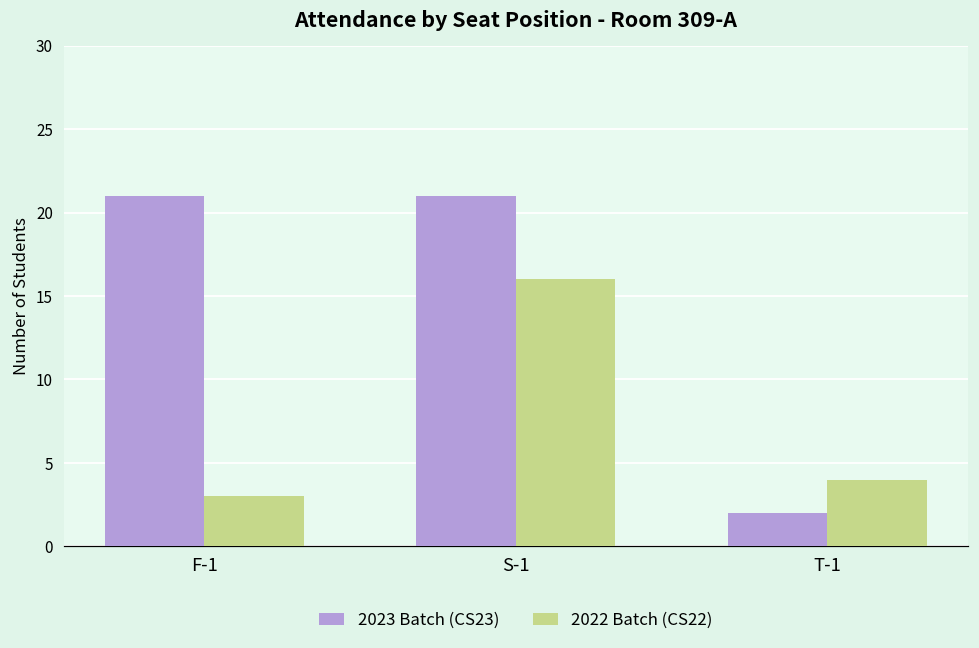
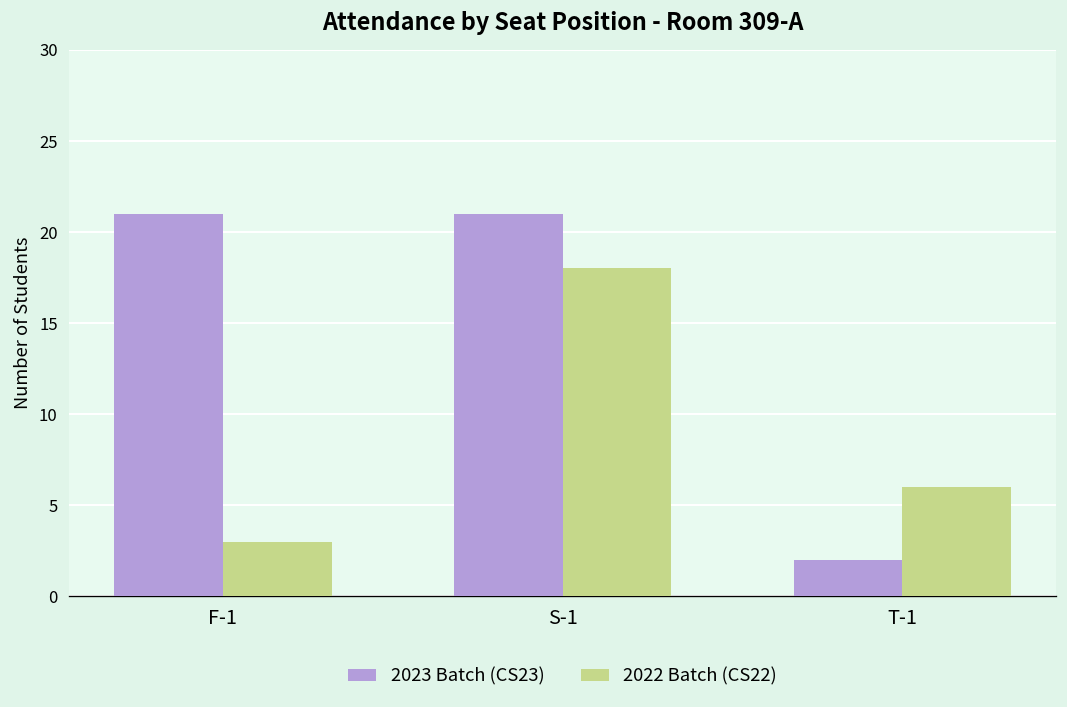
  {
    "2023 Batch (CS23)": {
      "F-1": 21,
      "S-1": 21,
      "T-1": 2
    },
    "2022 Batch (CS22)": {
      "F-1": 3,
-     "S-1": 16,
-     "T-1": 4
+     "S-1": 18,
+     "T-1": 6
    }
  }
